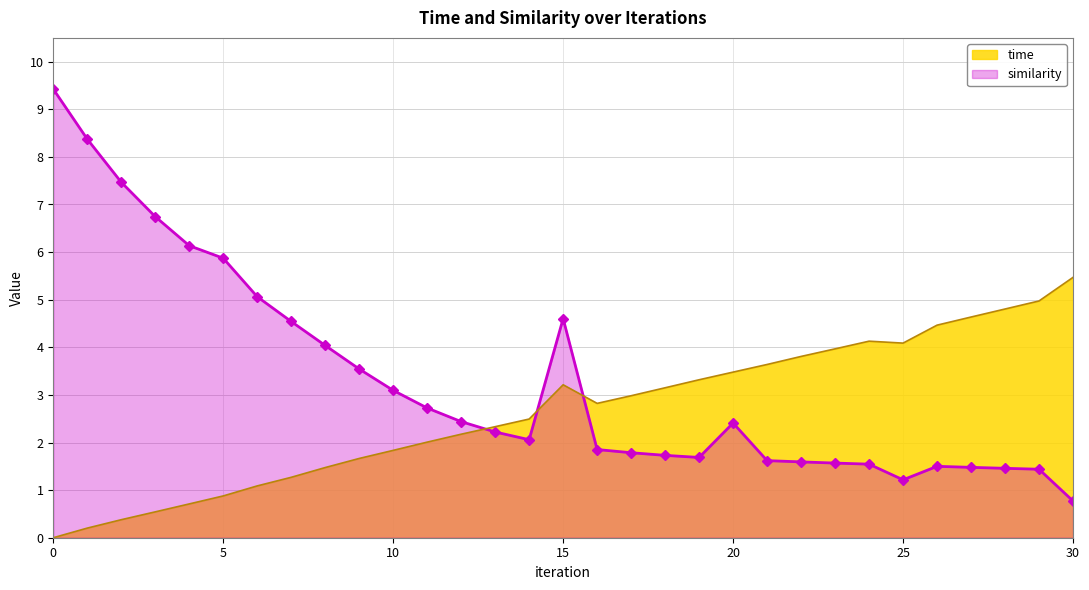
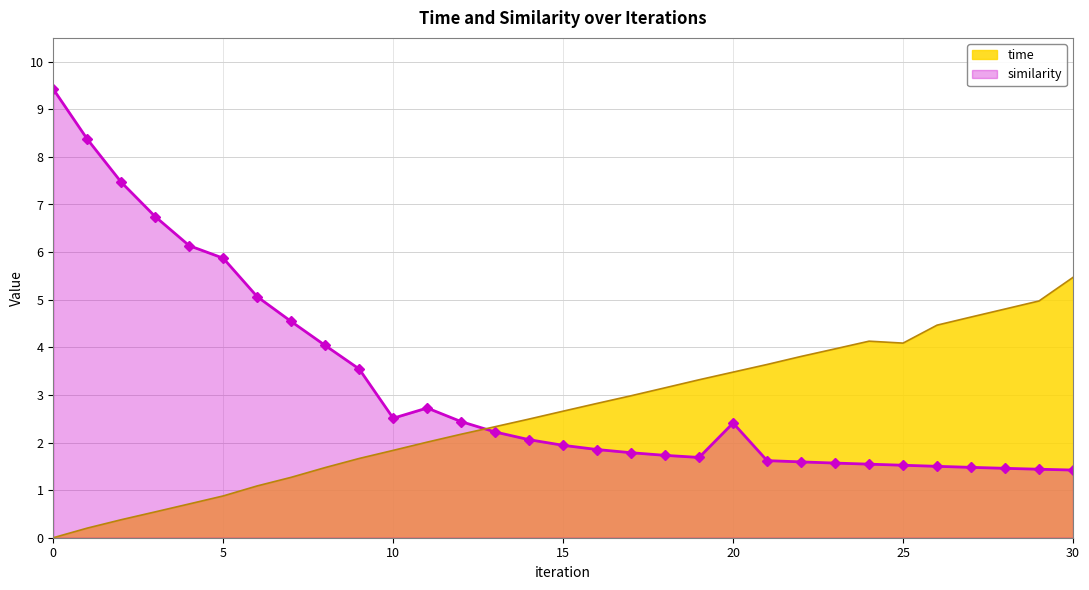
  {
    "time": {
      "0": 0.0,
      "5": 0.9,
      "10": 1.8,
-     "15": 3.2,
+     "15": 2.7,
      "20": 3.5,
      "25": 4.1,
      "30": 5.5
    },
    "similarity": {
      "0": 9.4,
      "5": 5.9,
-     "10": 3.1,
-     "15": 4.6,
+     "10": 2.5,
+     "15": 1.9,
      "20": 2.4,
-     "25": 1.2,
-     "30": 0.8
+     "25": 1.5,
+     "30": 1.4
    }
  }
